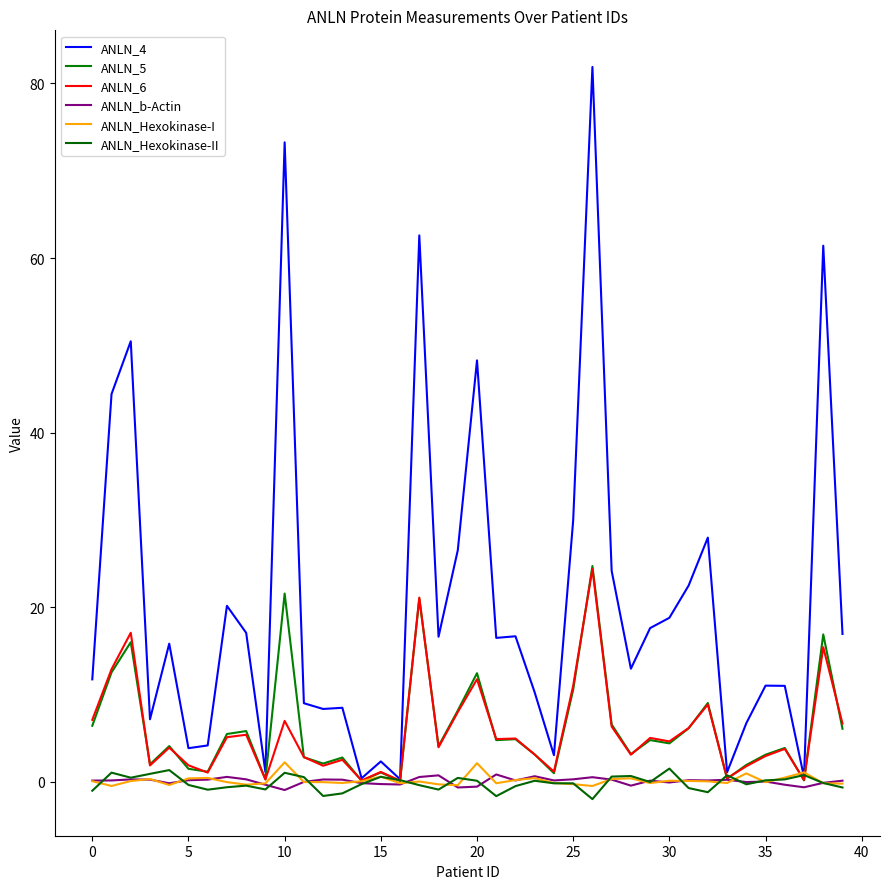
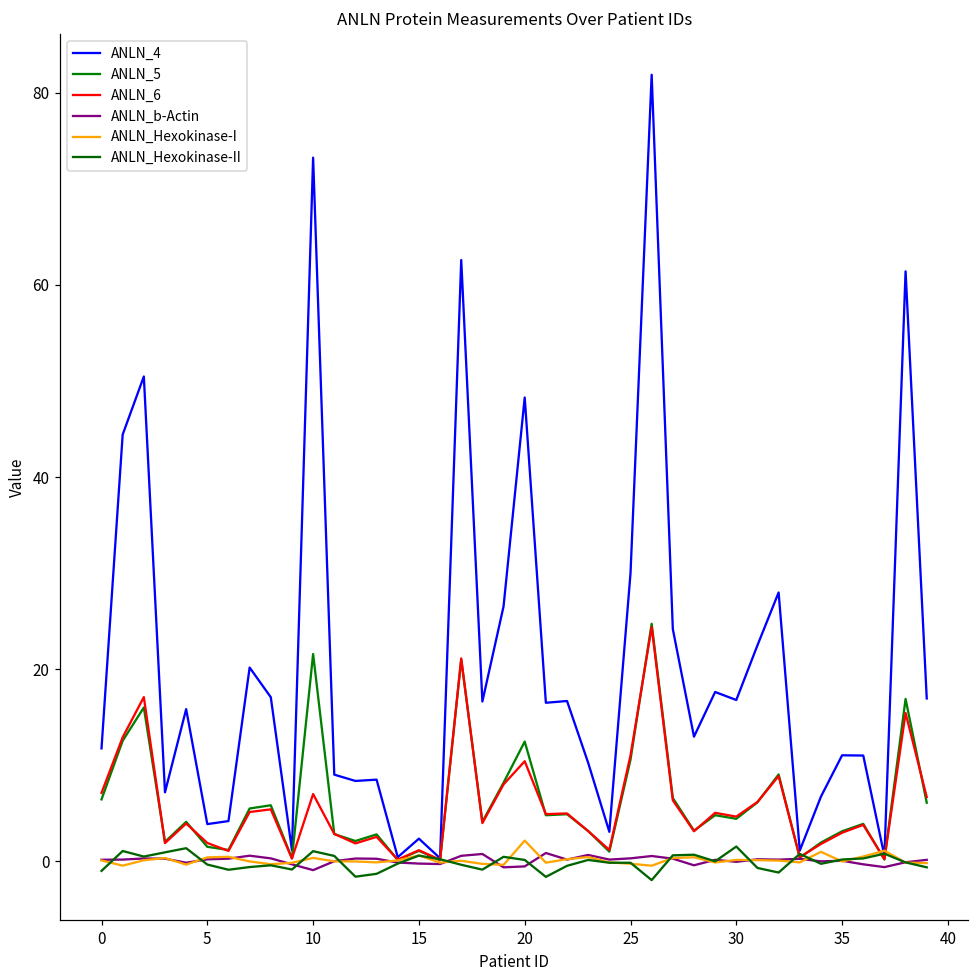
  {
    "ANLN_4": {
      "0": 12,
      "5": 4,
      "10": 73,
      "15": 2,
      "20": 48,
      "25": 30,
-     "30": 19,
+     "30": 17,
      "35": 11
    },
    "ANLN_6": {
      "0": 7,
      "5": 2,
      "10": 7,
-     "20": 12,
+     "20": 10,
      "25": 11
    },
    "ANLN_b-Actin": {
      "10": -1,
      "15": 0,
      "20": -1,
      "25": 0
    },
    "ANLN_Hexokinase-I": {
-     "10": 2,
+     "10": 0,
      "20": 2
    }
  }
